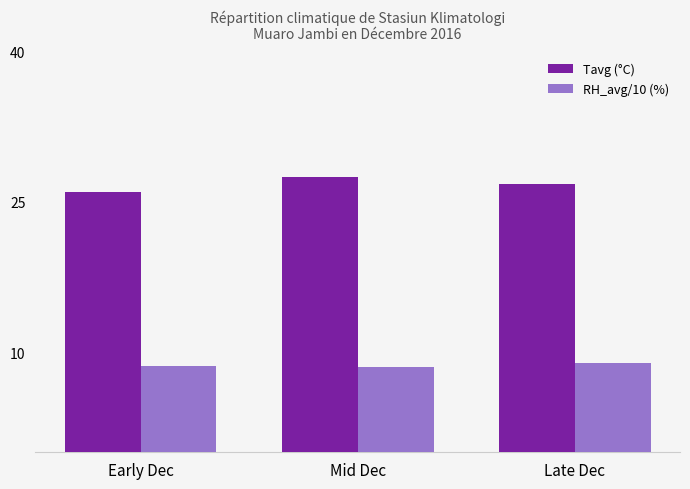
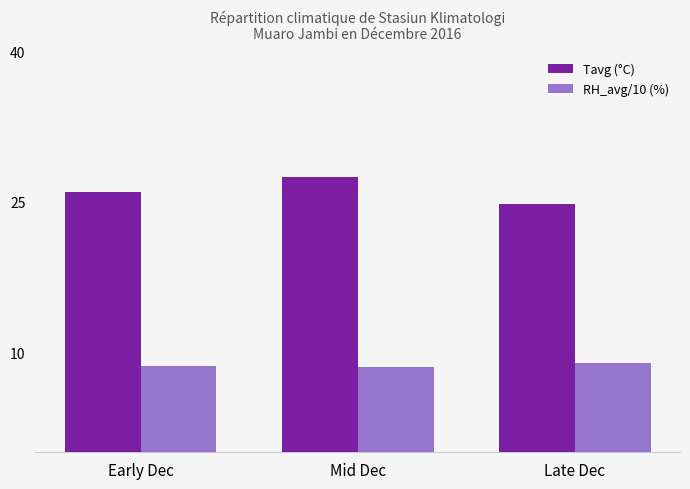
  {
    "Tavg (°C)": {
      "Early Dec": 26.0,
      "Mid Dec": 27.5,
-     "Late Dec": 26.8
+     "Late Dec": 24.8
    },
    "RH_avg/10 (%)": {
      "Early Dec": 8.6,
      "Mid Dec": 8.5,
      "Late Dec": 8.9
    }
  }
